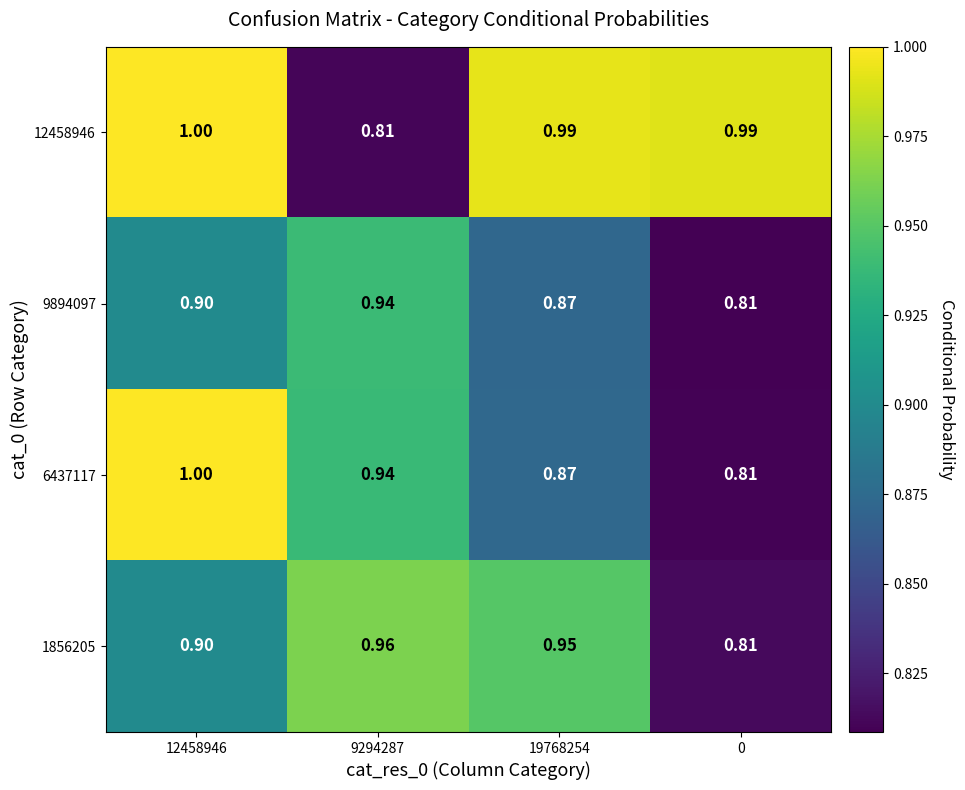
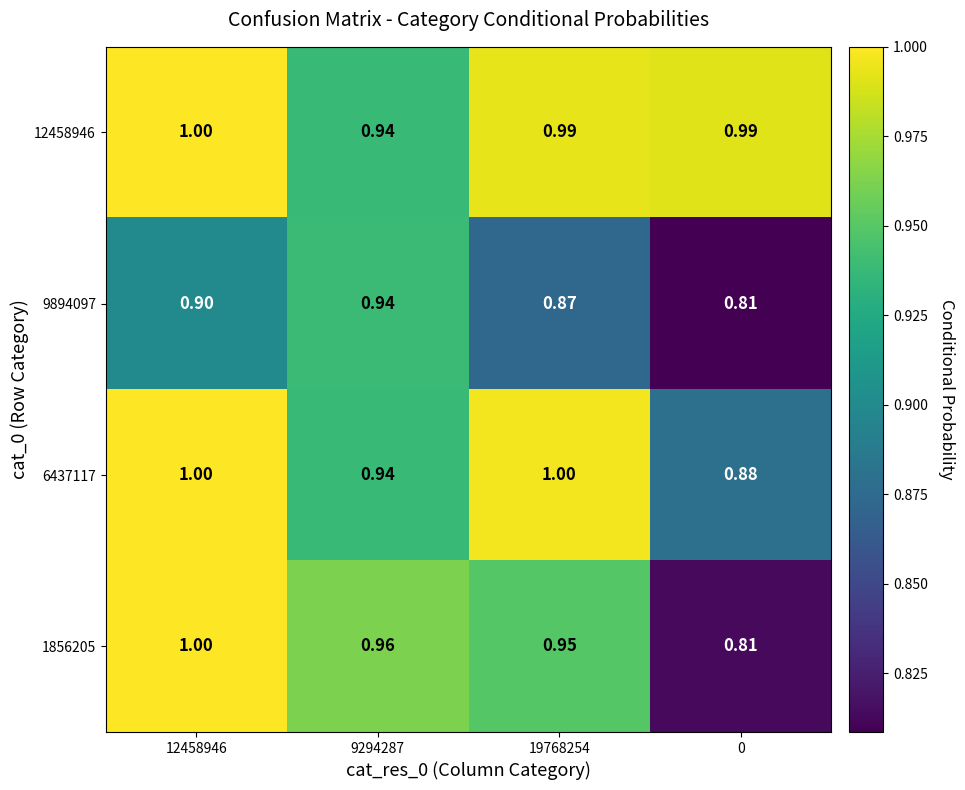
  {
    "12458946": {
      "12458946": 1.00,
-     "9294287": 0.81,
+     "9294287": 0.94,
      "19768254": 0.99,
      "0": 0.99
    },
    "9894097": {
      "12458946": 0.90,
      "9294287": 0.94,
      "19768254": 0.87,
      "0": 0.81
    },
    "6437117": {
      "12458946": 1.00,
      "9294287": 0.94,
-     "19768254": 0.87,
-     "0": 0.81
+     "19768254": 1.00,
+     "0": 0.88
    },
    "1856205": {
-     "12458946": 0.90,
+     "12458946": 1.00,
      "9294287": 0.96,
      "19768254": 0.95,
      "0": 0.81
    }
  }
